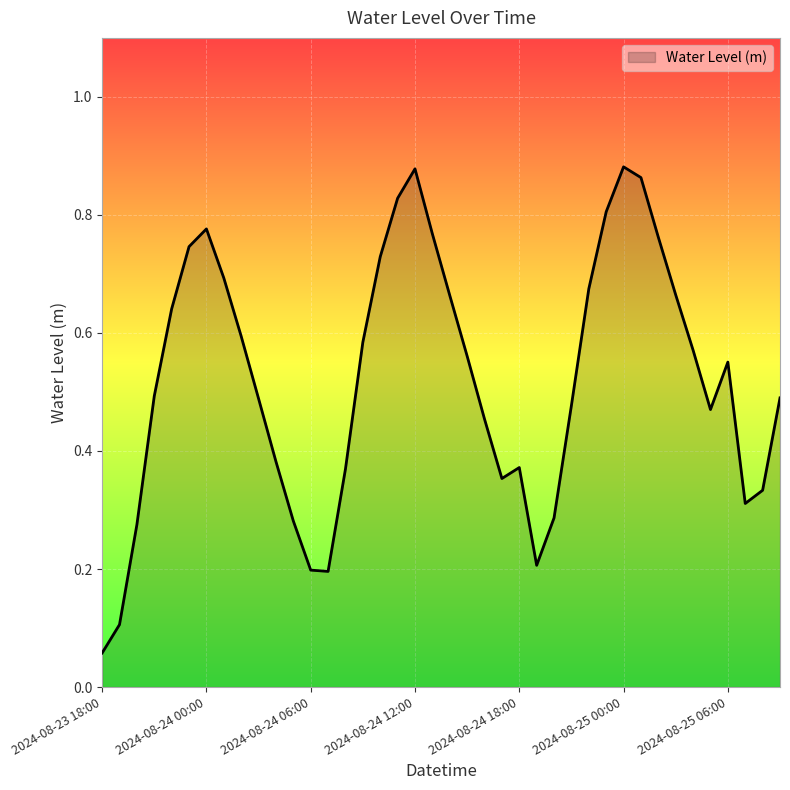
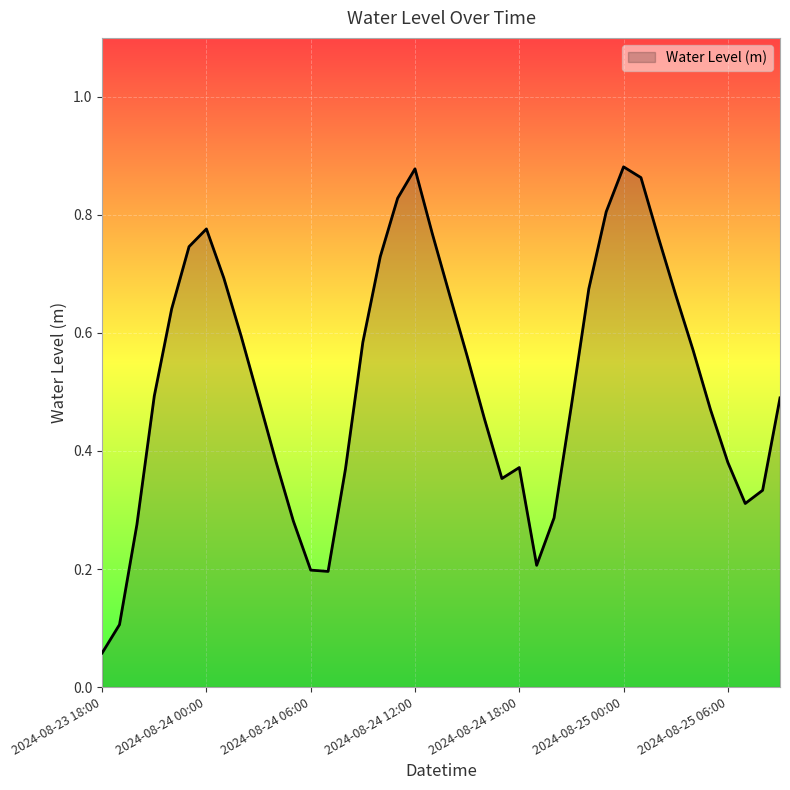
  {
    "2024-08-23 18:00": 0.06,
    "2024-08-24 00:00": 0.78,
    "2024-08-24 06:00": 0.20,
    "2024-08-24 12:00": 0.88,
    "2024-08-24 18:00": 0.37,
    "2024-08-25 00:00": 0.88,
-   "2024-08-25 06:00": 0.55
+   "2024-08-25 06:00": 0.38
  }
